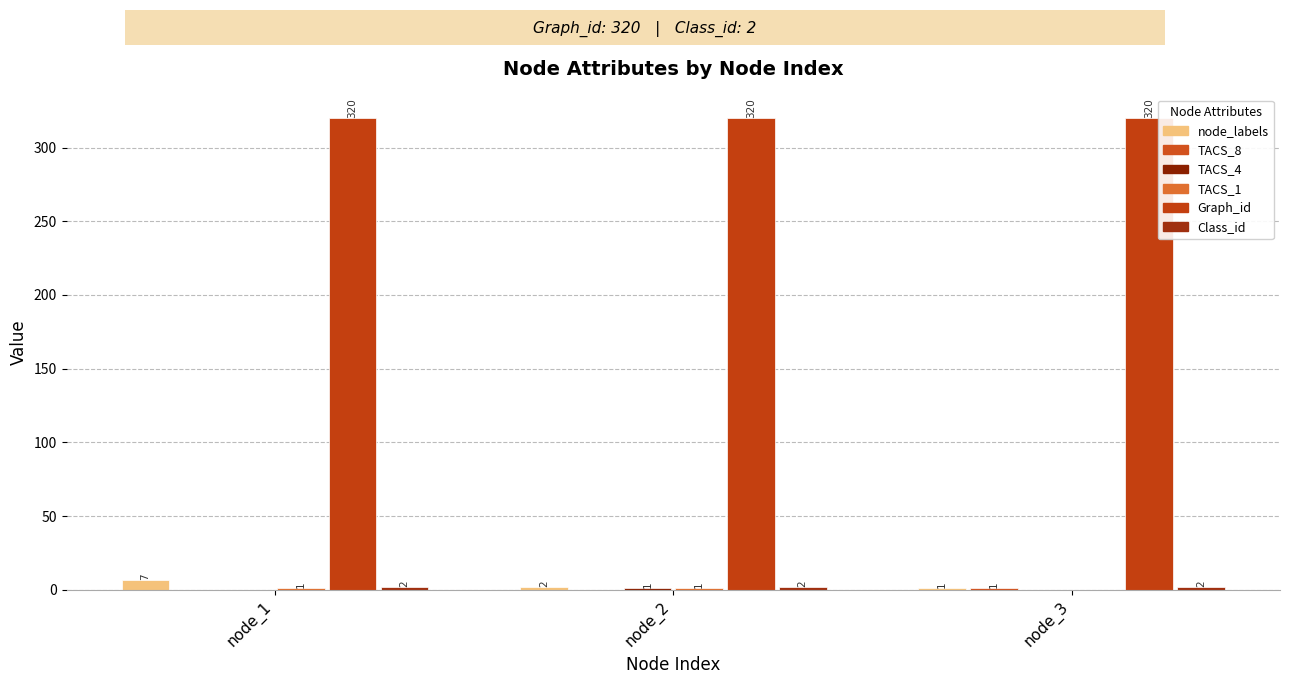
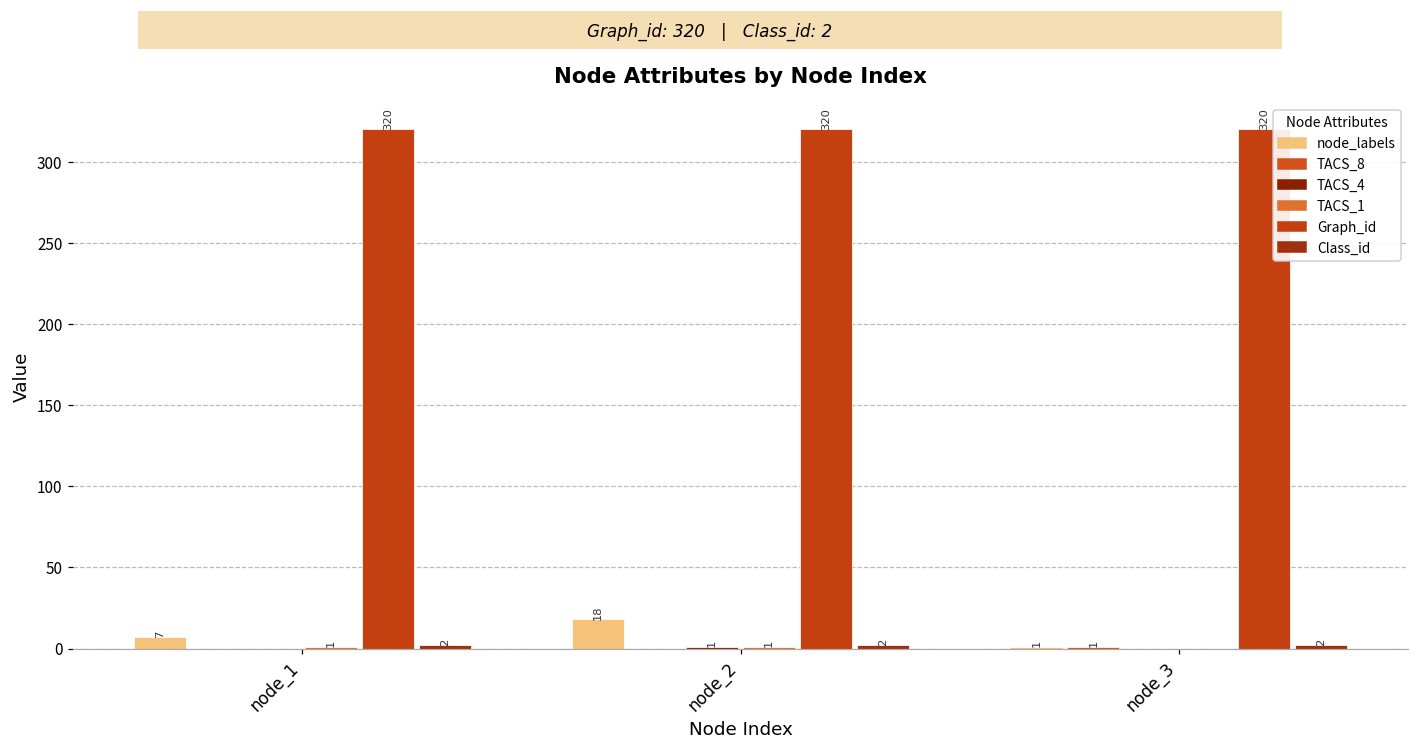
  {
    "node_labels": {
      "node_1": 7,
-     "node_2": 2,
+     "node_2": 18,
      "node_3": 1
    }
  }
